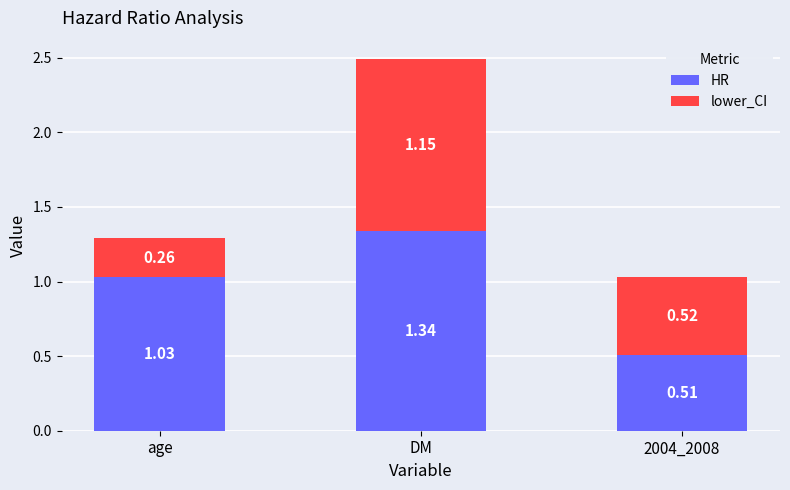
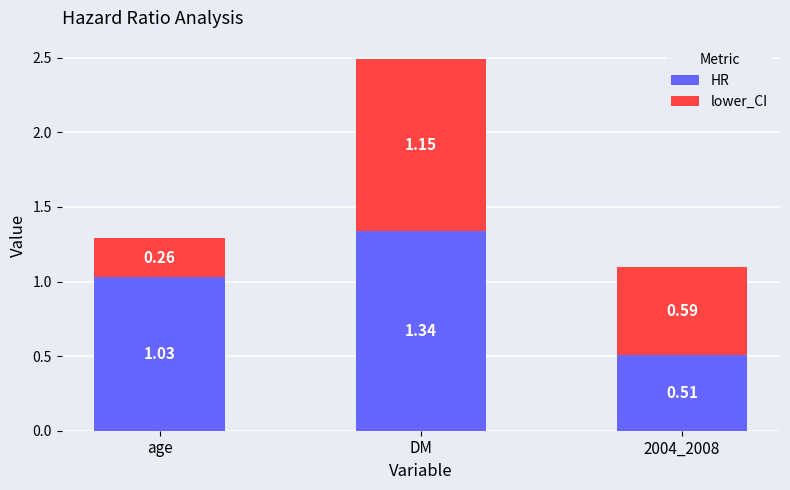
  {
    "HR": {
      "age": 1.03,
      "DM": 1.34,
      "2004_2008": 0.51
    },
    "lower_CI": {
      "age": 0.26,
      "DM": 1.15,
-     "2004_2008": 0.52
+     "2004_2008": 0.59
    }
  }
